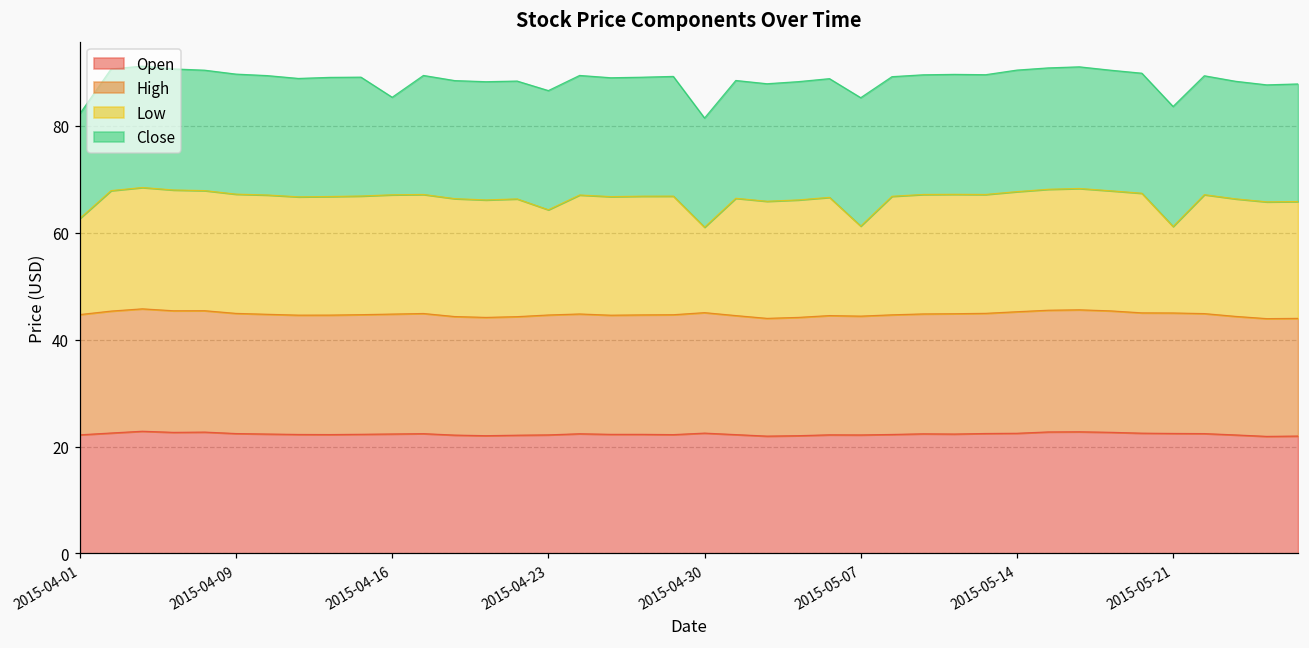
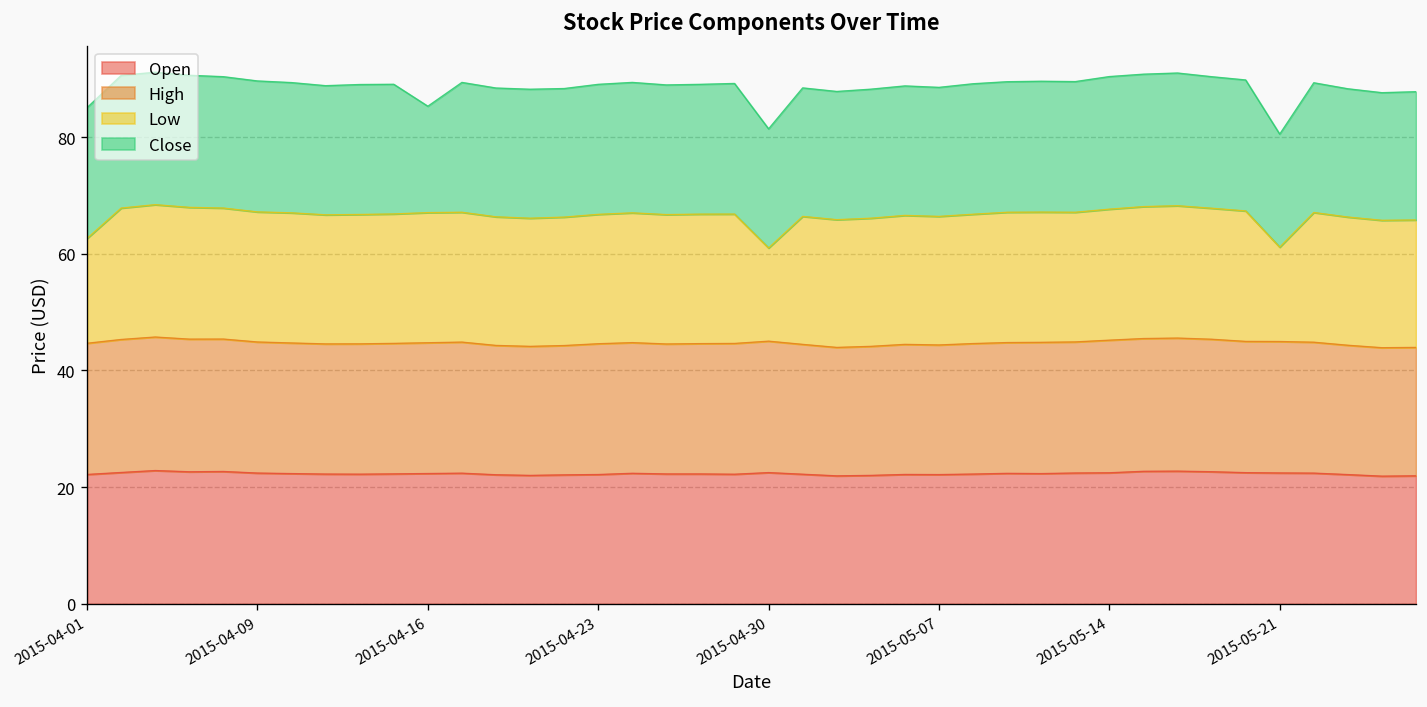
  {
    "Low": {
      "2015-04-01": 18,
      "2015-04-09": 22,
      "2015-04-16": 22,
-     "2015-04-23": 20,
+     "2015-04-23": 22,
      "2015-04-30": 16,
-     "2015-05-07": 17,
+     "2015-05-07": 22,
      "2015-05-14": 22,
      "2015-05-21": 16
    },
    "Close": {
-     "2015-04-01": 20,
+     "2015-04-01": 22,
      "2015-04-09": 22,
      "2015-04-16": 18,
      "2015-04-23": 22,
      "2015-04-30": 20,
-     "2015-05-07": 24,
+     "2015-05-07": 22,
      "2015-05-14": 23,
-     "2015-05-21": 22
+     "2015-05-21": 19
    }
  }
